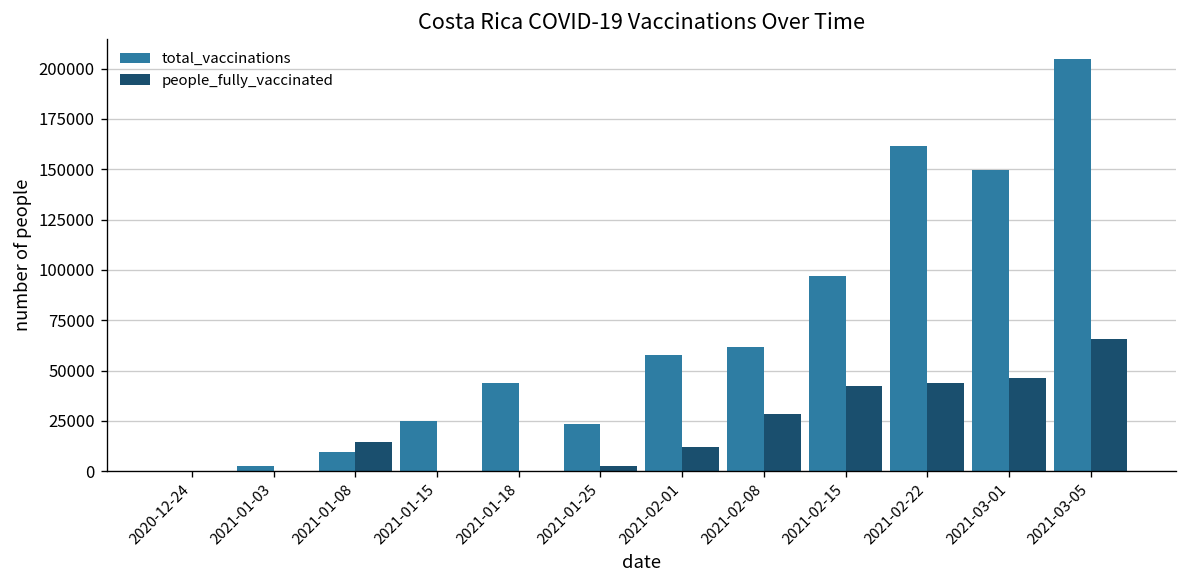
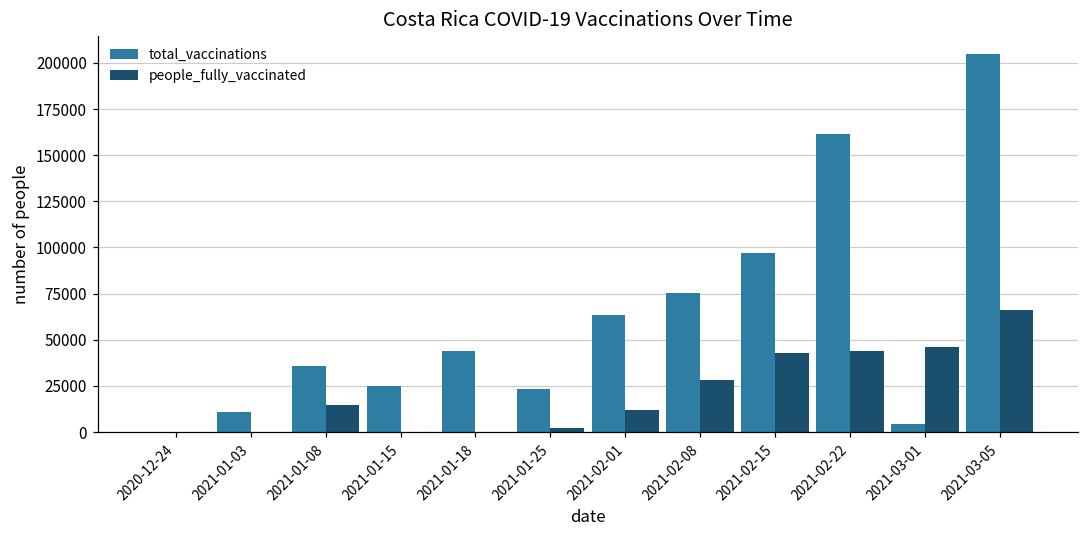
  {
    "total_vaccinations": {
-     "2021-01-03": 2000,
-     "2021-01-08": 10000,
+     "2021-01-03": 11000,
+     "2021-01-08": 36000,
      "2021-01-15": 25000,
      "2021-01-18": 44000,
      "2021-01-25": 23000,
-     "2021-02-01": 58000,
-     "2021-02-08": 62000,
+     "2021-02-01": 64000,
+     "2021-02-08": 75000,
      "2021-02-15": 97000,
      "2021-02-22": 162000,
-     "2021-03-01": 150000,
+     "2021-03-01": 4000,
      "2021-03-05": 205000
    },
    "people_fully_vaccinated": {
      "2020-12-24": 0,
      "2021-01-03": 0,
      "2021-01-08": 15000,
      "2021-01-25": 2000,
      "2021-02-01": 12000,
      "2021-02-08": 28000,
      "2021-02-15": 43000,
      "2021-02-22": 44000,
      "2021-03-01": 46000,
      "2021-03-05": 66000
    }
  }
